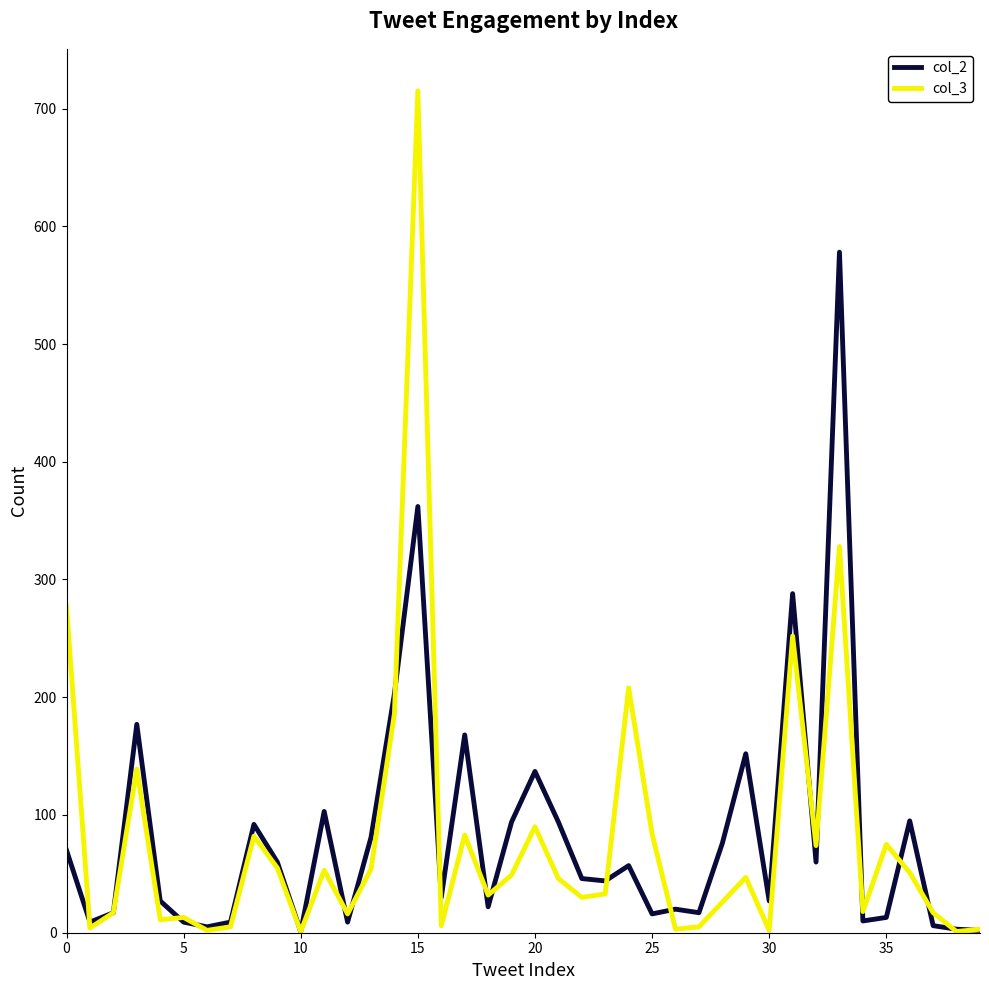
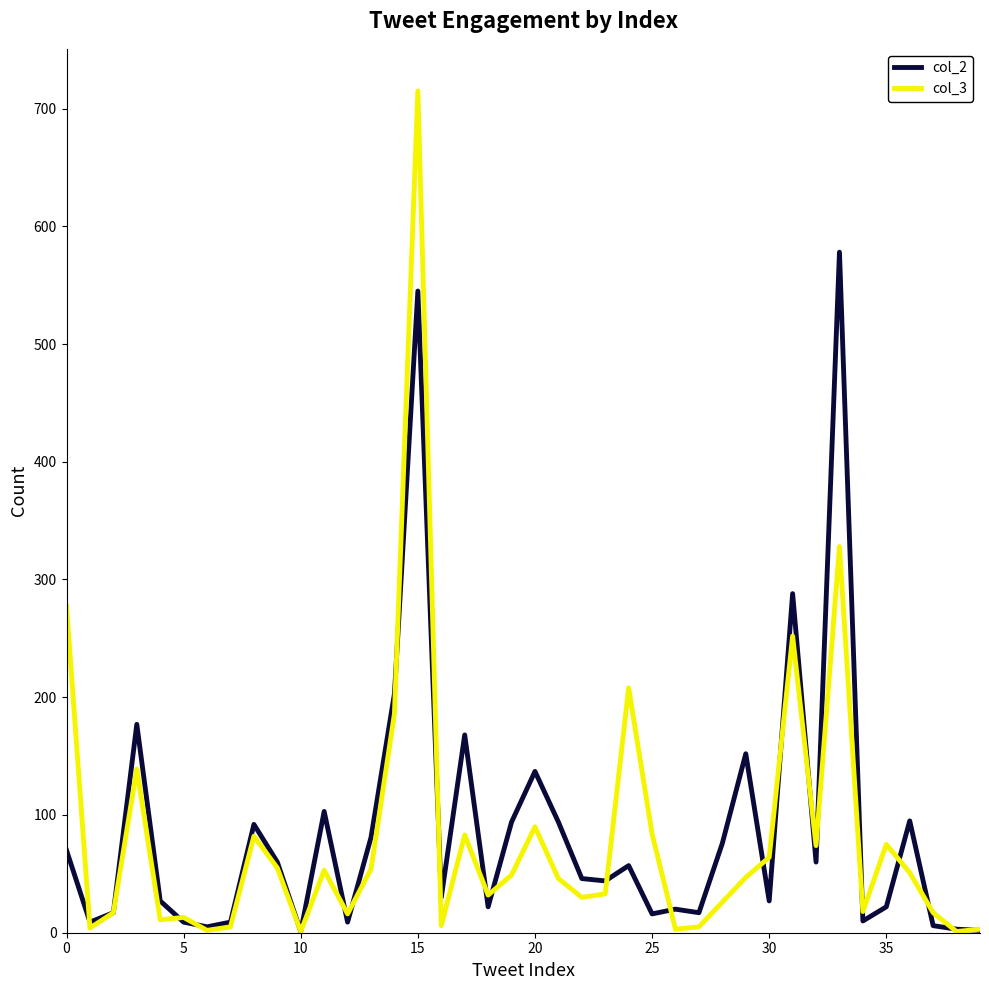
  {
    "col_2": {
      "0": 70,
      "5": 9,
-     "15": 362,
+     "15": 545,
      "20": 137,
      "25": 16,
      "30": 27,
-     "35": 13
+     "35": 22
    },
    "col_3": {
      "0": 277,
      "5": 13,
      "15": 715,
      "20": 90,
      "25": 84,
-     "30": 2,
+     "30": 64,
      "35": 75
    }
  }
